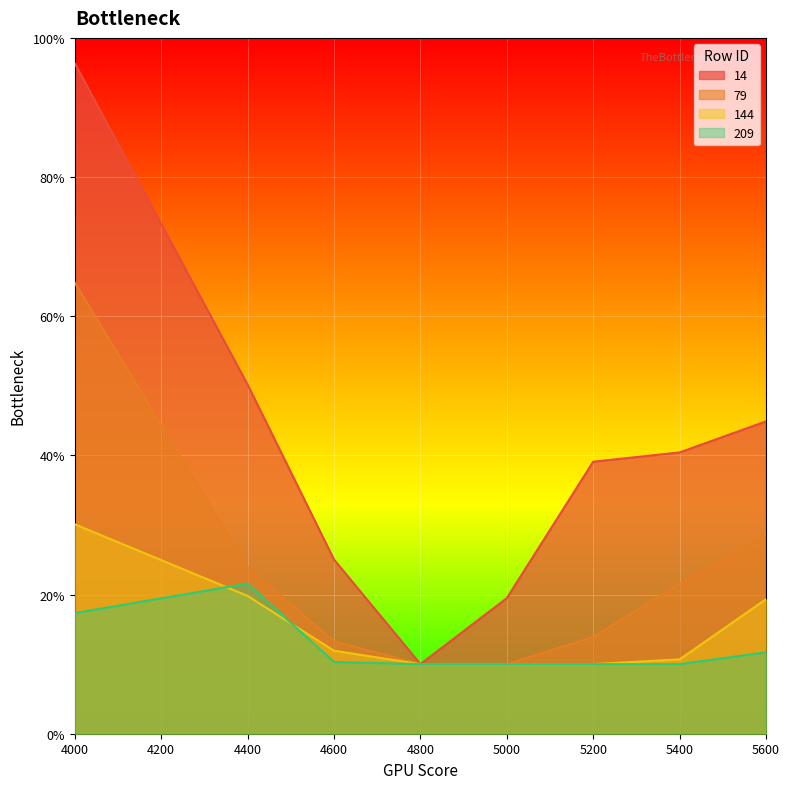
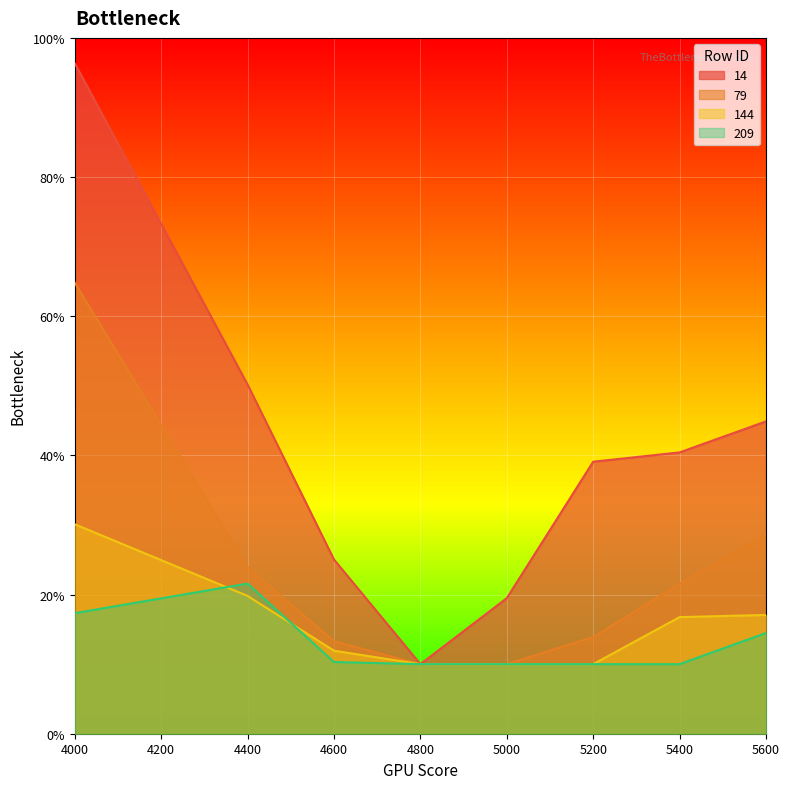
  {
    "144": {
      "4000": "30%",
      "4400": "20%",
      "4600": "12%",
-     "5400": "11%",
-     "5600": "19%"
+     "5400": "17%",
+     "5600": "17%"
    },
    "209": {
      "4000": "17%",
      "4400": "22%",
      "4600": "10%",
      "5400": "10%",
-     "5600": "12%"
+     "5600": "14%"
    }
  }
